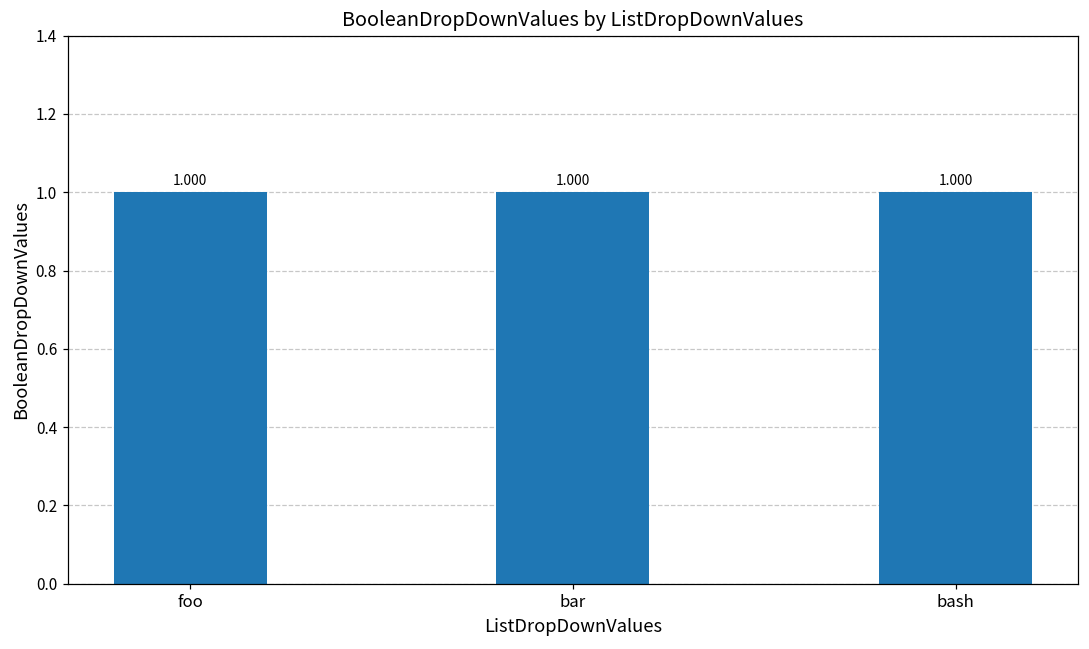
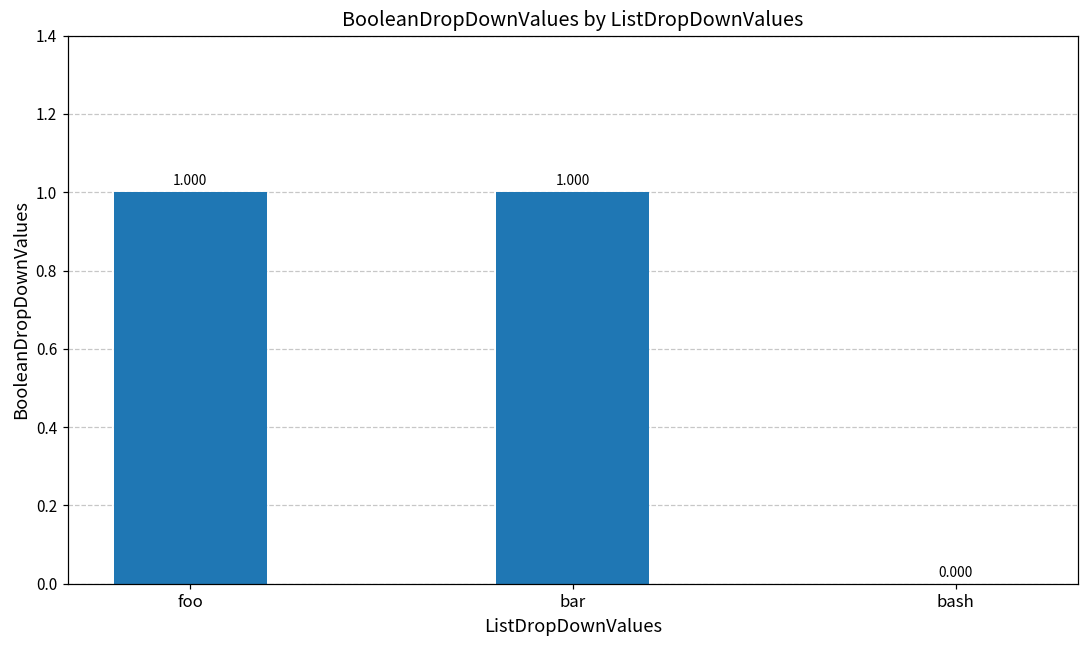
  {
    "foo": 1.000,
    "bar": 1.000,
-   "bash": 1.000
+   "bash": 0.000
  }
